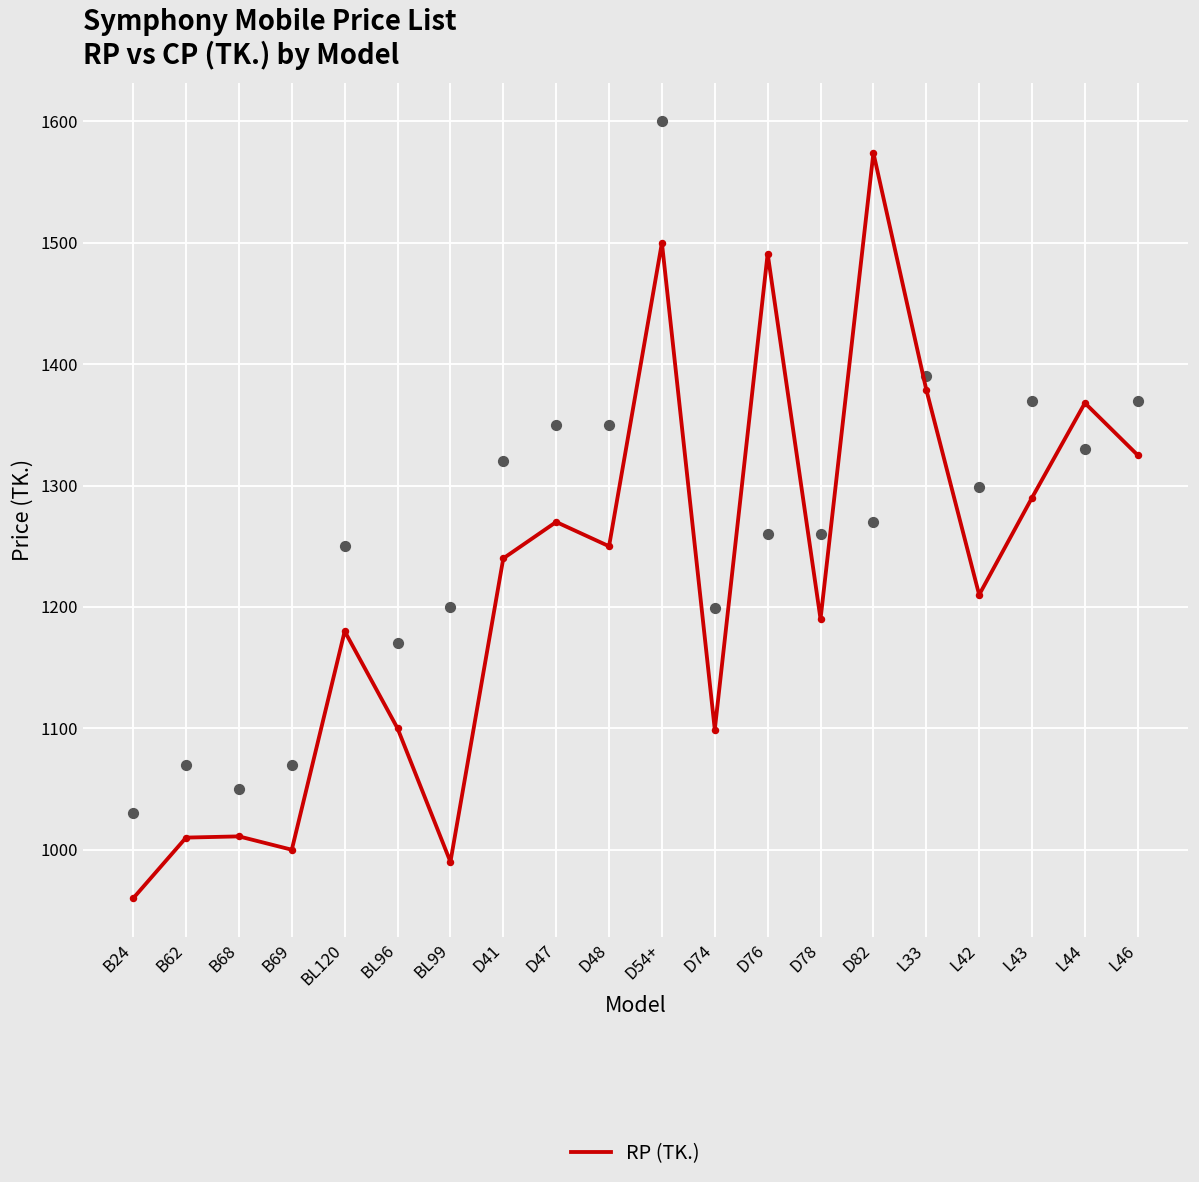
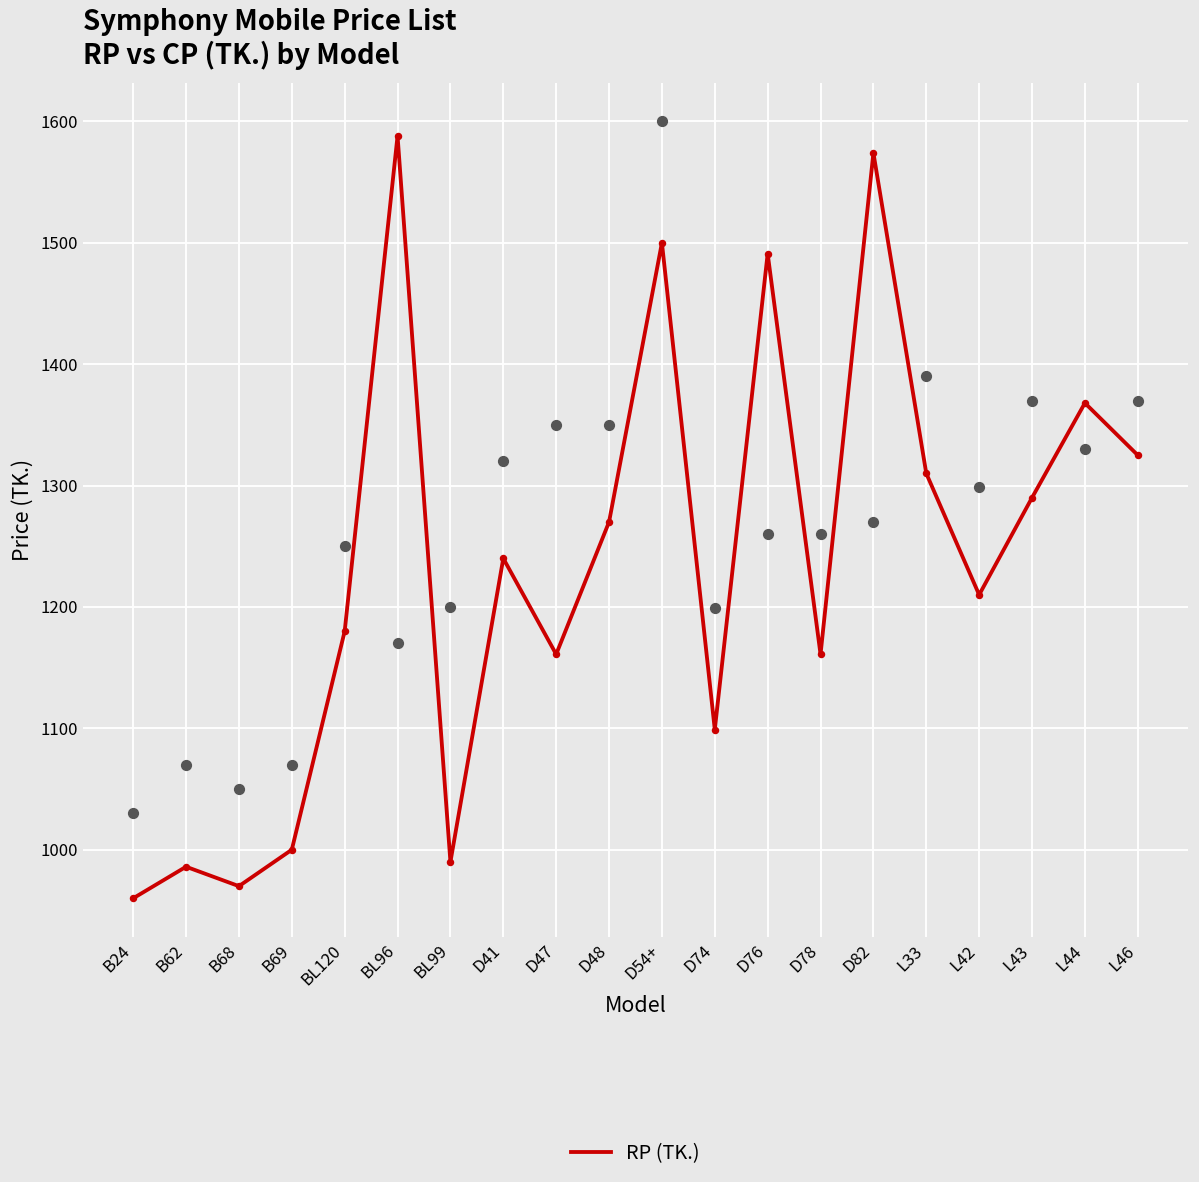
  {
    "RP (TK.)": {
      "B24": 960,
-     "B62": 1010,
-     "B68": 1011,
+     "B62": 986,
+     "B68": 970,
      "B69": 1000,
      "BL120": 1180,
-     "BL96": 1100,
+     "BL96": 1588,
      "BL99": 990,
      "D41": 1240,
-     "D47": 1270,
-     "D48": 1250,
+     "D47": 1161,
+     "D48": 1270,
      "D54+": 1500,
      "D74": 1099,
      "D76": 1491,
-     "D78": 1190,
+     "D78": 1161,
      "D82": 1574,
-     "L33": 1379,
+     "L33": 1310,
      "L42": 1210,
      "L43": 1290,
      "L44": 1368,
      "L46": 1325
    }
  }
